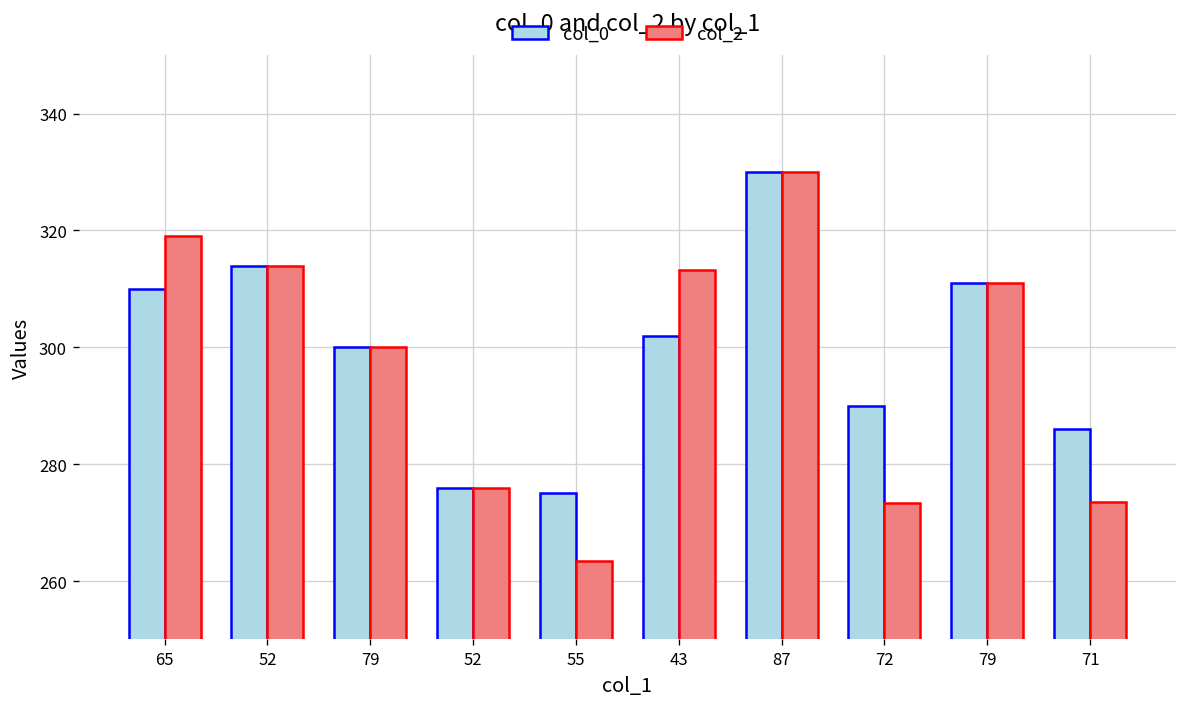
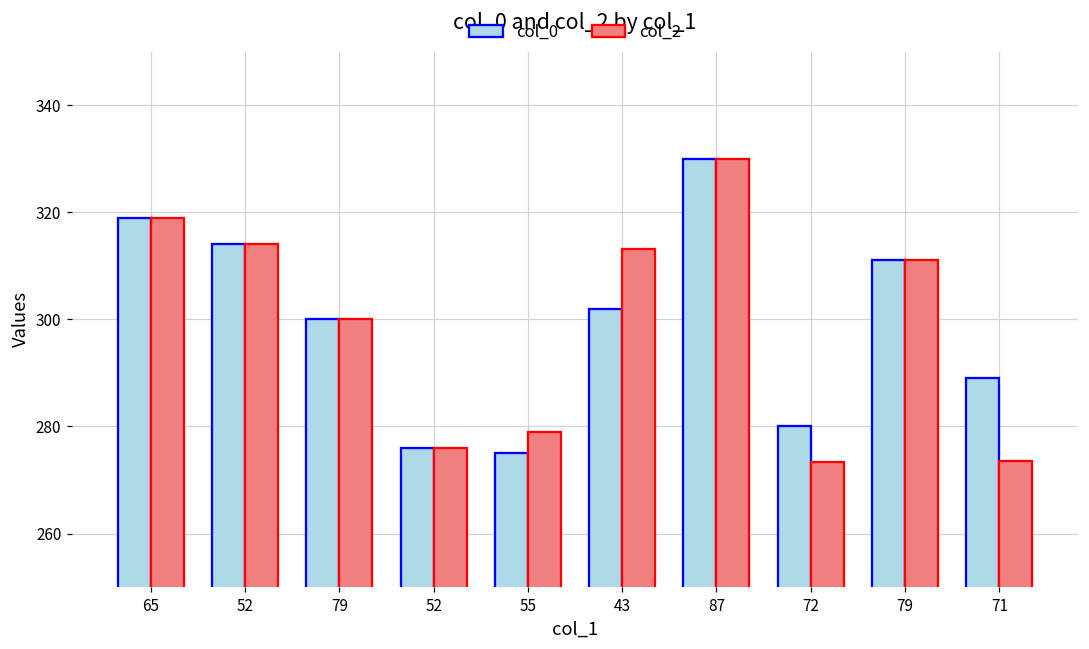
  {
    "col_0": {
-     "65": 310,
+     "65": 319,
      "55": 275,
      "43": 302,
      "87": 330,
-     "72": 290,
-     "71": 286
+     "72": 280,
+     "71": 289
    },
    "col_2": {
      "65": 319,
-     "55": 263,
+     "55": 279,
      "43": 313,
      "87": 330,
      "72": 273,
      "71": 274
    }
  }
